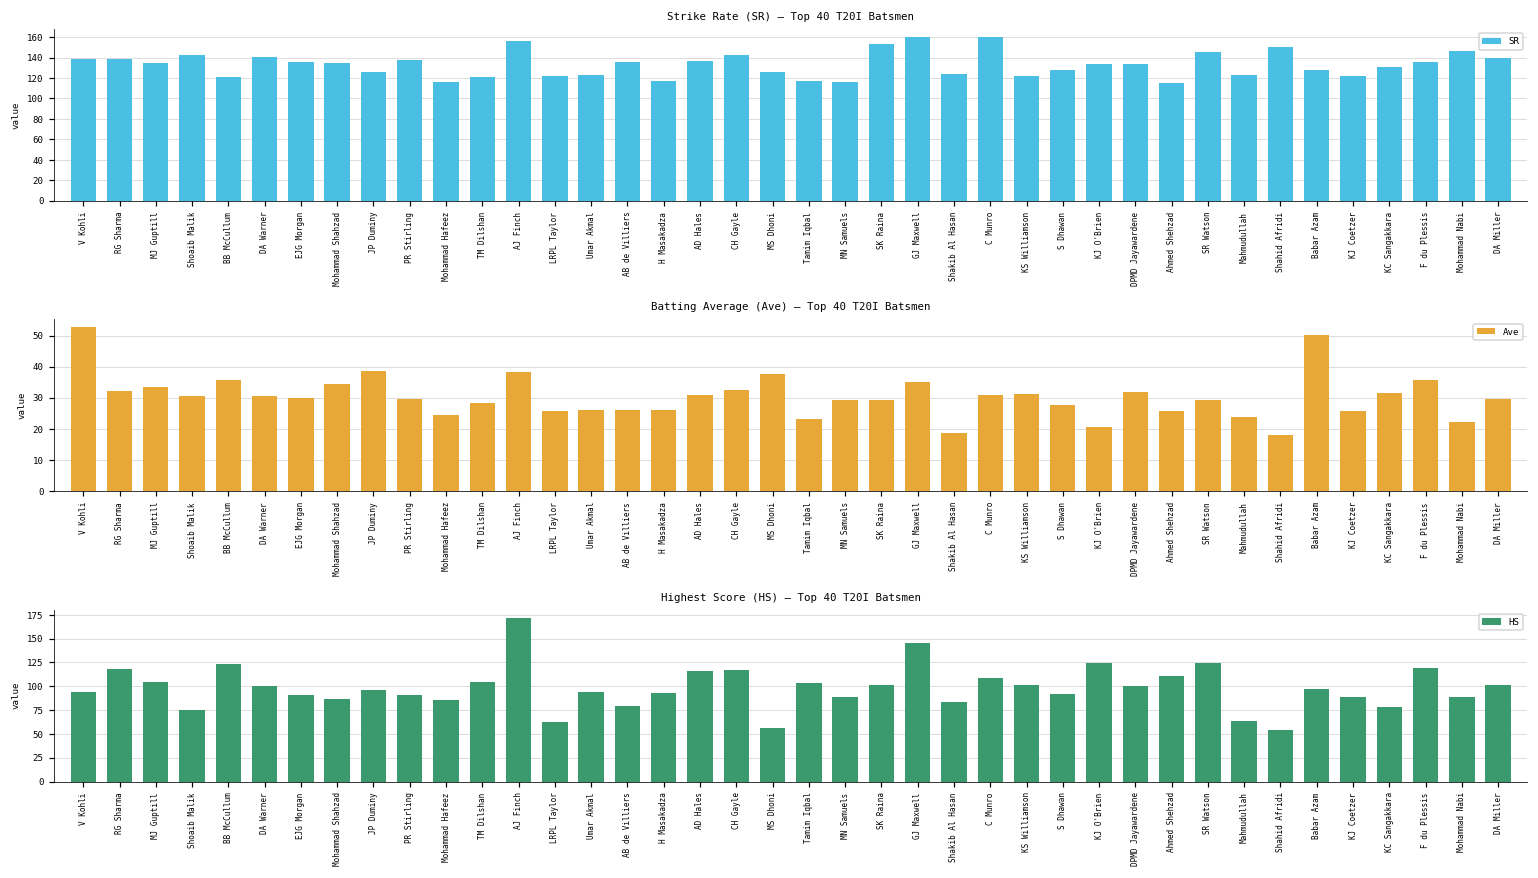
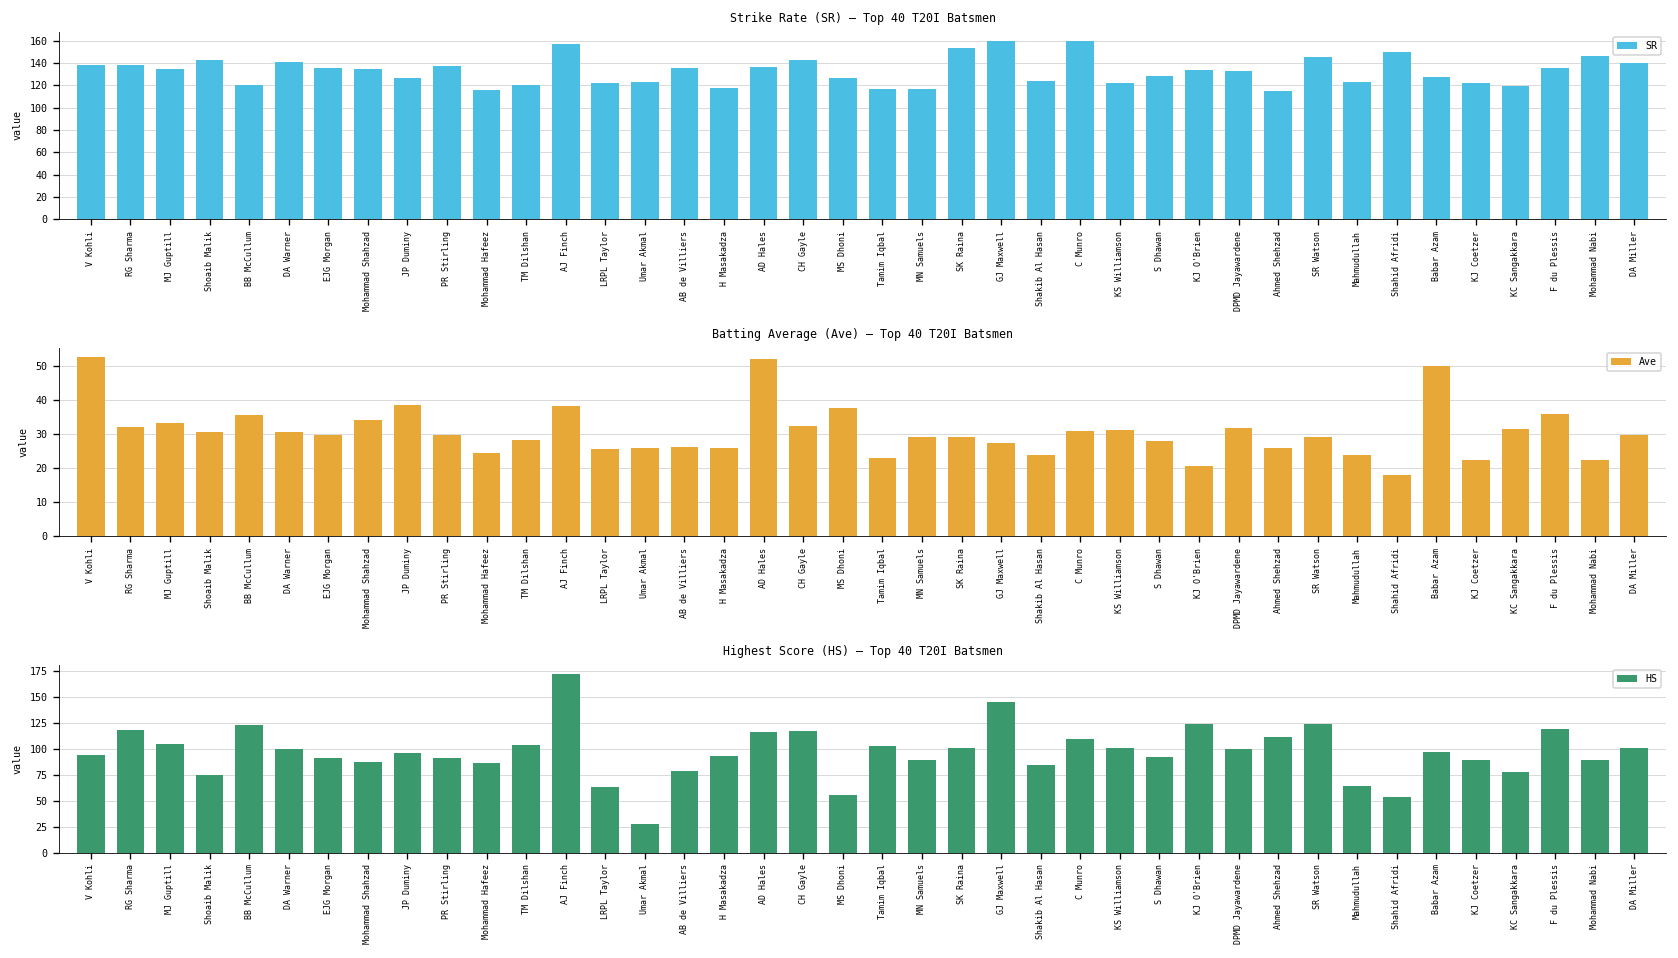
  {
    "Strike Rate (SR) – Top 40 T20I Batsmen": {
      "V Kohli": 140,
      "RG Sharma": 140,
      "MJ Guptill": 130,
      "Shoaib Malik": 140,
      "BB McCullum": 120,
      "DA Warner": 140,
      "EJG Morgan": 140,
      "Mohammad Shahzad": 130,
      "JP Duminy": 130,
      "PR Stirling": 140,
      "Mohammad Hafeez": 120,
      "TM Dilshan": 120,
      "AJ Finch": 160,
      "LRPL Taylor": 120,
      "Umar Akmal": 120,
      "AB de Villiers": 140,
      "H Masakadza": 120,
      "AD Hales": 140,
      "CH Gayle": 140,
      "MS Dhoni": 130,
      "Tamim Iqbal": 120,
      "MN Samuels": 120,
      "SK Raina": 150,
      "GJ Maxwell": 160,
      "Shakib Al Hasan": 120,
      "C Munro": 160,
      "KS Williamson": 120,
      "S Dhawan": 130,
      "KJ O'Brien": 130,
      "DPMD Jayawardene": 130,
      "Ahmed Shehzad": 110,
      "SR Watson": 150,
      "Mahmudullah": 120,
      "Shahid Afridi": 150,
      "Babar Azam": 130,
      "KJ Coetzer": 120,
-     "KC Sangakkara": 130,
+     "KC Sangakkara": 120,
      "F du Plessis": 140,
      "Mohammad Nabi": 150,
      "DA Miller": 140
    },
    "Batting Average (Ave) – Top 40 T20I Batsmen": {
      "V Kohli": 53,
      "RG Sharma": 32,
      "MJ Guptill": 33,
      "Shoaib Malik": 31,
      "BB McCullum": 36,
      "DA Warner": 31,
      "EJG Morgan": 30,
      "Mohammad Shahzad": 34,
      "JP Duminy": 39,
      "PR Stirling": 30,
      "Mohammad Hafeez": 24,
      "TM Dilshan": 28,
      "AJ Finch": 38,
      "LRPL Taylor": 26,
      "Umar Akmal": 26,
      "AB de Villiers": 26,
      "H Masakadza": 26,
-     "AD Hales": 31,
+     "AD Hales": 52,
      "CH Gayle": 33,
      "MS Dhoni": 38,
      "Tamim Iqbal": 23,
      "MN Samuels": 29,
      "SK Raina": 29,
-     "GJ Maxwell": 35,
-     "Shakib Al Hasan": 19,
+     "GJ Maxwell": 27,
+     "Shakib Al Hasan": 24,
      "C Munro": 31,
      "KS Williamson": 31,
      "S Dhawan": 28,
      "KJ O'Brien": 21,
      "DPMD Jayawardene": 32,
      "Ahmed Shehzad": 26,
      "SR Watson": 29,
      "Mahmudullah": 24,
      "Shahid Afridi": 18,
      "Babar Azam": 50,
-     "KJ Coetzer": 26,
+     "KJ Coetzer": 22,
      "KC Sangakkara": 31,
      "F du Plessis": 36,
      "Mohammad Nabi": 22,
      "DA Miller": 30
    },
    "Highest Score (HS) – Top 40 T20I Batsmen": {
      "V Kohli": 90,
      "RG Sharma": 120,
      "MJ Guptill": 110,
      "Shoaib Malik": 80,
      "BB McCullum": 120,
      "DA Warner": 100,
      "EJG Morgan": 90,
      "Mohammad Shahzad": 90,
      "JP Duminy": 100,
      "PR Stirling": 90,
      "Mohammad Hafeez": 90,
      "TM Dilshan": 100,
      "AJ Finch": 170,
      "LRPL Taylor": 60,
-     "Umar Akmal": 90,
+     "Umar Akmal": 30,
      "AB de Villiers": 80,
      "H Masakadza": 90,
      "AD Hales": 120,
      "CH Gayle": 120,
      "MS Dhoni": 60,
      "Tamim Iqbal": 100,
      "MN Samuels": 90,
      "SK Raina": 100,
      "GJ Maxwell": 150,
      "Shakib Al Hasan": 80,
      "C Munro": 110,
      "KS Williamson": 100,
      "S Dhawan": 90,
      "KJ O'Brien": 120,
      "DPMD Jayawardene": 100,
      "Ahmed Shehzad": 110,
      "SR Watson": 120,
      "Mahmudullah": 60,
      "Shahid Afridi": 50,
      "Babar Azam": 100,
      "KJ Coetzer": 90,
      "KC Sangakkara": 80,
      "F du Plessis": 120,
      "Mohammad Nabi": 90,
      "DA Miller": 100
    }
  }
